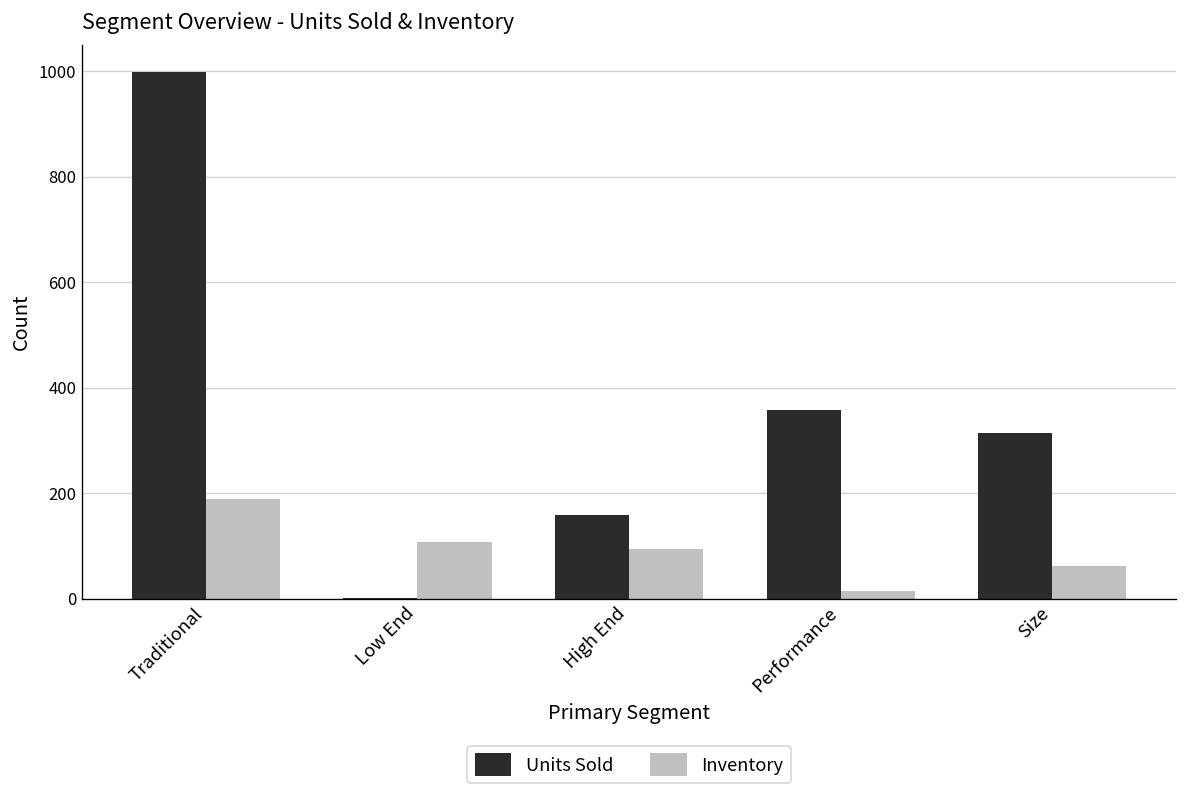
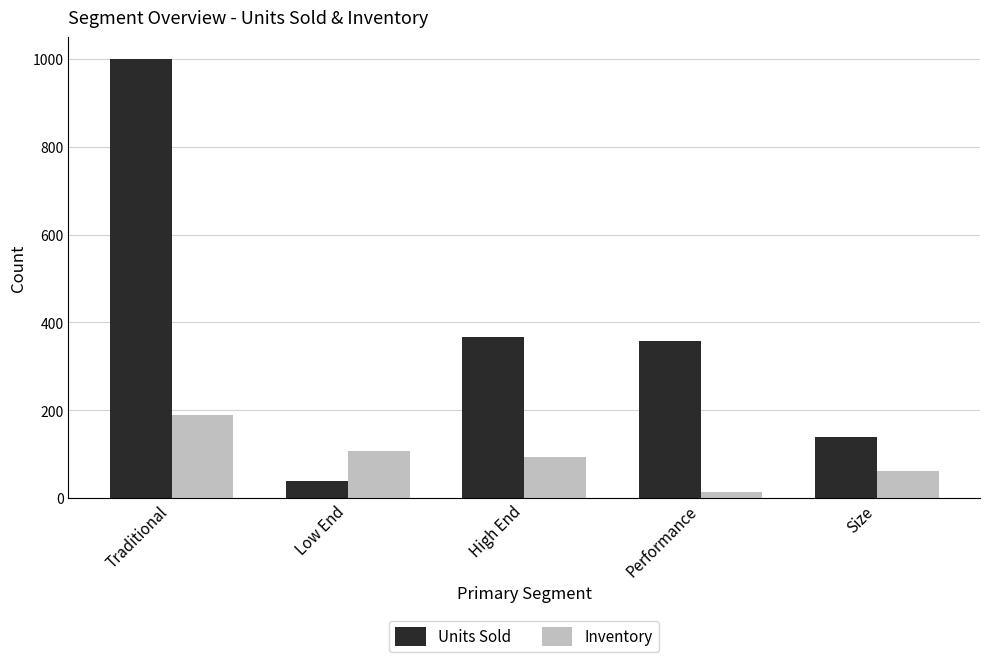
  {
    "Units Sold": {
      "Traditional": 1000,
-     "Low End": 0,
-     "High End": 160,
+     "Low End": 40,
+     "High End": 370,
      "Performance": 360,
-     "Size": 310
+     "Size": 140
    },
    "Inventory": {
      "Traditional": 190,
      "Low End": 110,
      "High End": 90,
      "Performance": 10,
      "Size": 60
    }
  }
